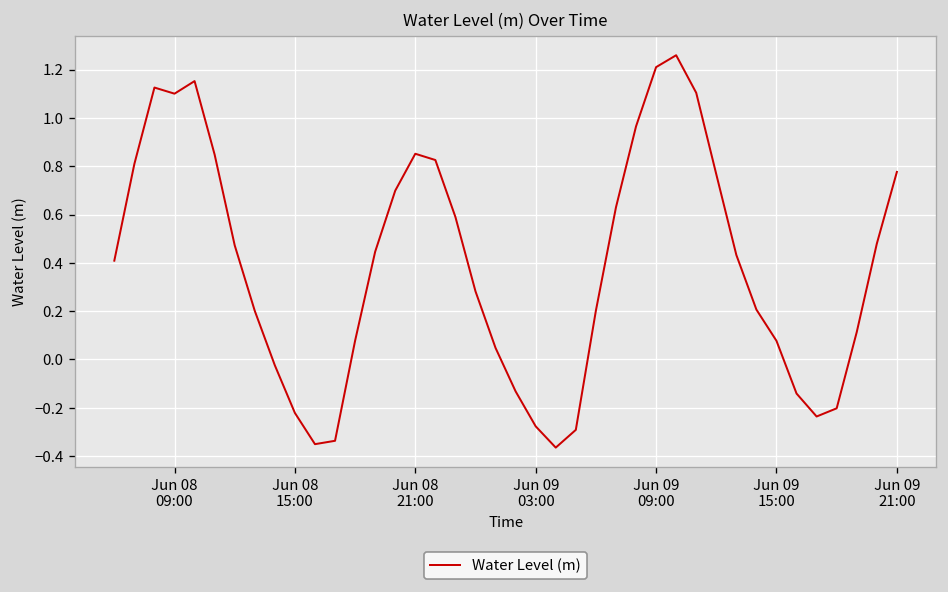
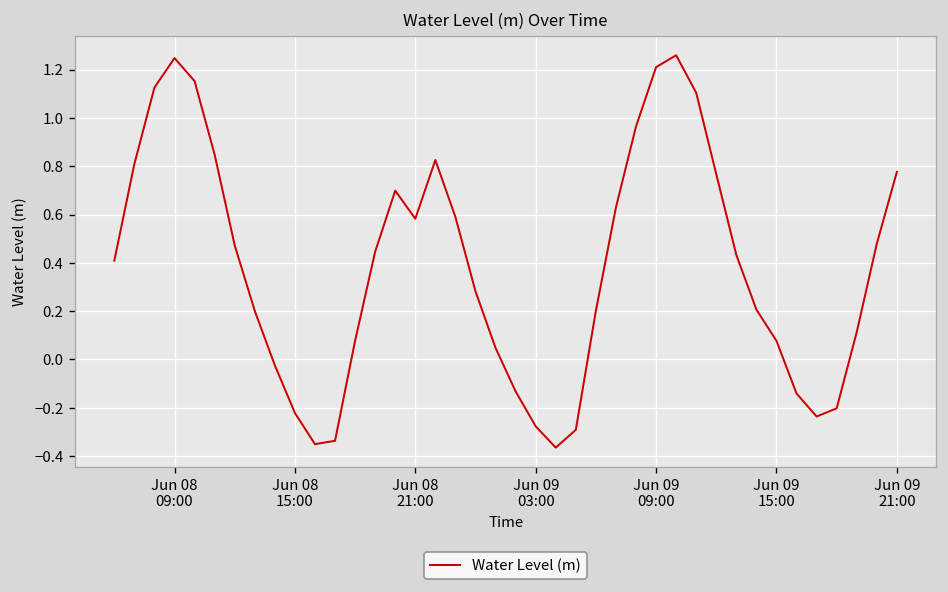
  {
-   "Jun 08 09:00": 1.10,
+   "Jun 08 09:00": 1.25,
    "Jun 08 15:00": -0.22,
-   "Jun 08 21:00": 0.85,
+   "Jun 08 21:00": 0.58,
    "Jun 09 03:00": -0.28,
    "Jun 09 09:00": 1.21,
    "Jun 09 15:00": 0.08,
    "Jun 09 21:00": 0.78
  }
